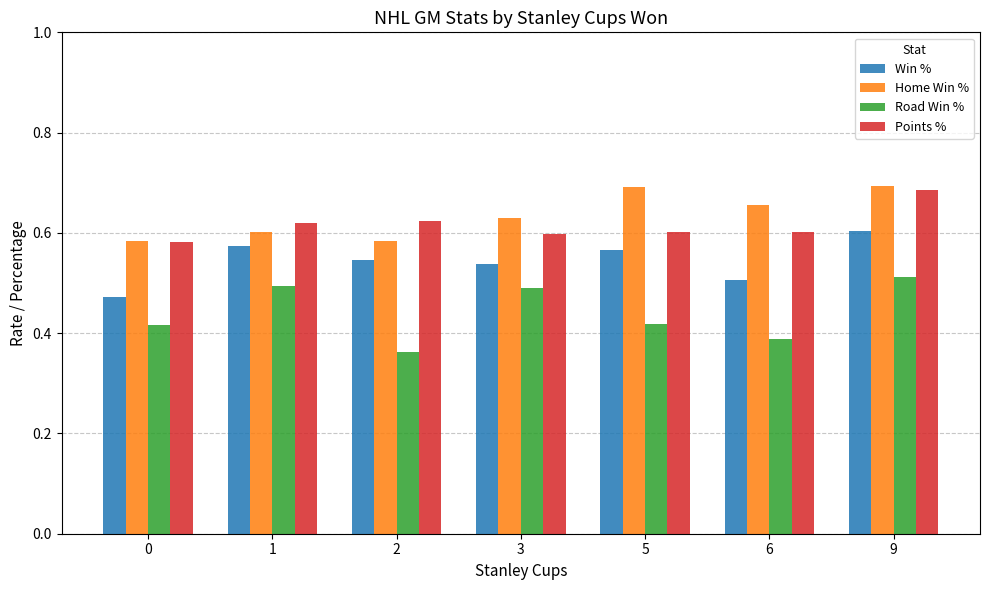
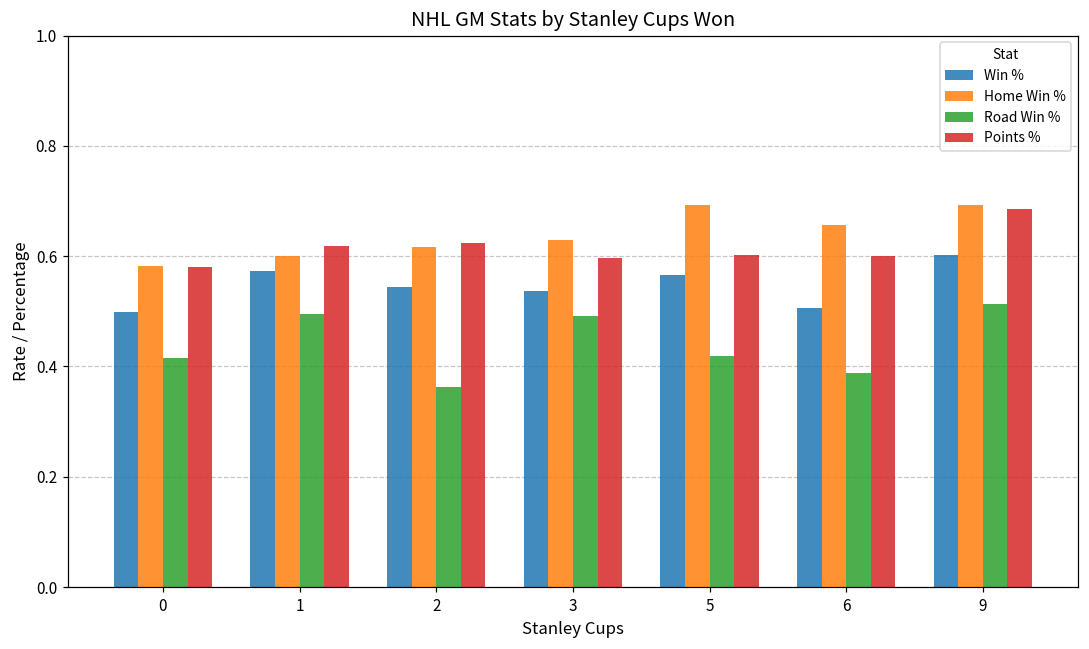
  {
    "Win %": {
-     "0": 0.47,
+     "0": 0.50,
      "1": 0.57,
      "2": 0.55,
      "3": 0.54,
      "5": 0.57,
      "6": 0.51,
      "9": 0.60
    },
    "Home Win %": {
      "0": 0.58,
      "1": 0.60,
-     "2": 0.58,
+     "2": 0.62,
      "3": 0.63,
      "5": 0.69,
      "6": 0.66,
      "9": 0.69
    },
    "Road Win %": {
      "0": 0.42,
      "1": 0.50,
      "2": 0.36,
      "3": 0.49,
      "5": 0.42,
      "6": 0.39,
      "9": 0.51
    },
    "Points %": {
      "0": 0.58,
      "1": 0.62,
      "2": 0.62,
      "3": 0.60,
      "5": 0.60,
      "6": 0.60,
      "9": 0.69
    }
  }
